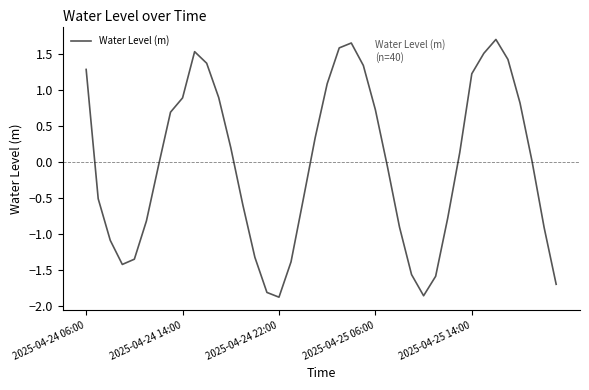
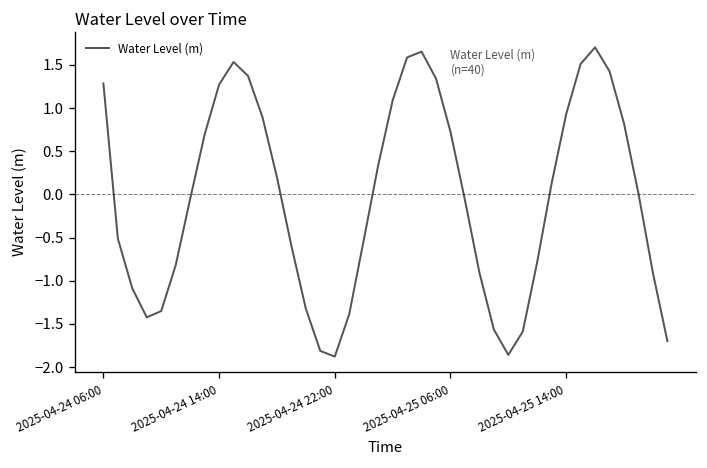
  {
    "2025-04-24 06:00": 1.3,
-   "2025-04-24 14:00": 0.9,
+   "2025-04-24 14:00": 1.3,
    "2025-04-24 22:00": -1.9,
    "2025-04-25 06:00": 0.7,
-   "2025-04-25 14:00": 1.2
+   "2025-04-25 14:00": 0.9
  }
